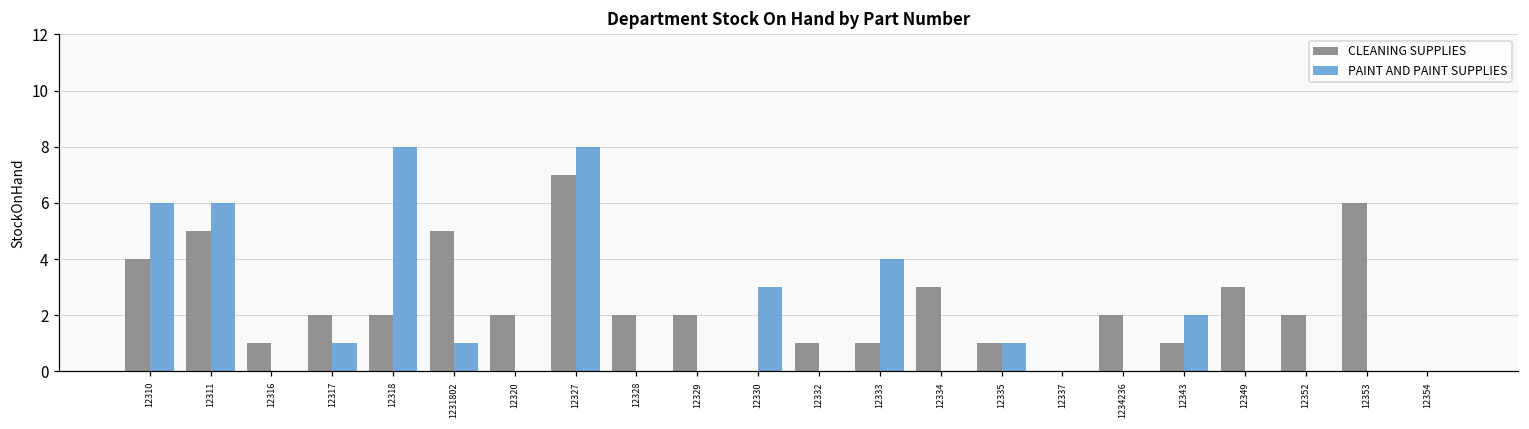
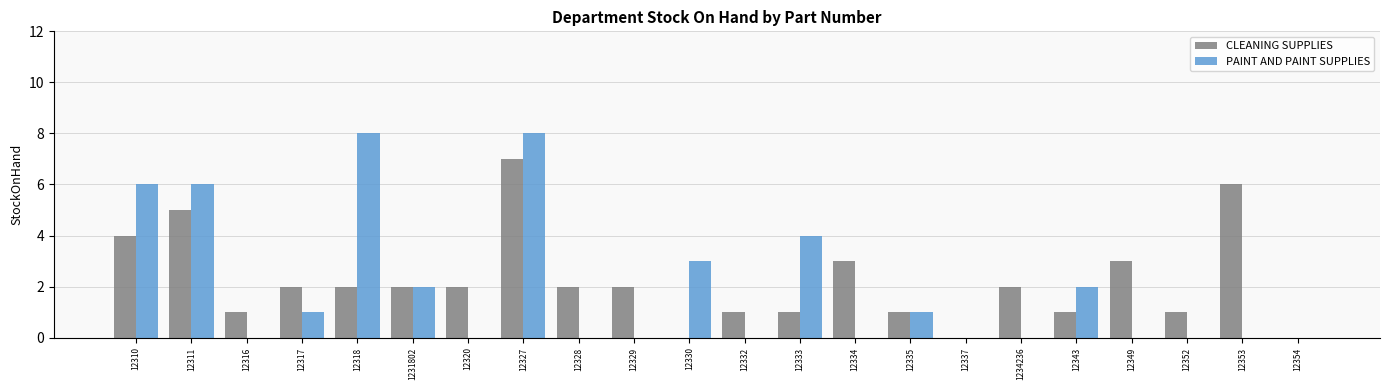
  {
    "CLEANING SUPPLIES": {
      "12310": 4,
      "12311": 5,
      "12316": 1,
      "12317": 2,
      "12318": 2,
-     "1231802": 5,
+     "1231802": 2,
      "12320": 2,
      "12327": 7,
      "12328": 2,
      "12329": 2,
      "12330": 0,
      "12332": 1,
      "12333": 1,
      "12334": 3,
      "12335": 1,
      "12337": 0,
      "1234236": 2,
      "12343": 1,
      "12349": 3,
-     "12352": 2,
+     "12352": 1,
      "12353": 6,
      "12354": 0
    },
    "PAINT AND PAINT SUPPLIES": {
      "12310": 6,
      "12311": 6,
      "12316": 0,
      "12317": 1,
      "12318": 8,
-     "1231802": 1,
+     "1231802": 2,
      "12320": 0,
      "12327": 8,
      "12328": 0,
      "12329": 0,
      "12330": 3,
      "12332": 0,
      "12333": 4,
      "12334": 0,
      "12335": 1,
      "12337": 0,
      "1234236": 0,
      "12343": 2,
      "12349": 0,
      "12352": 0,
      "12353": 0,
      "12354": 0
    }
  }
